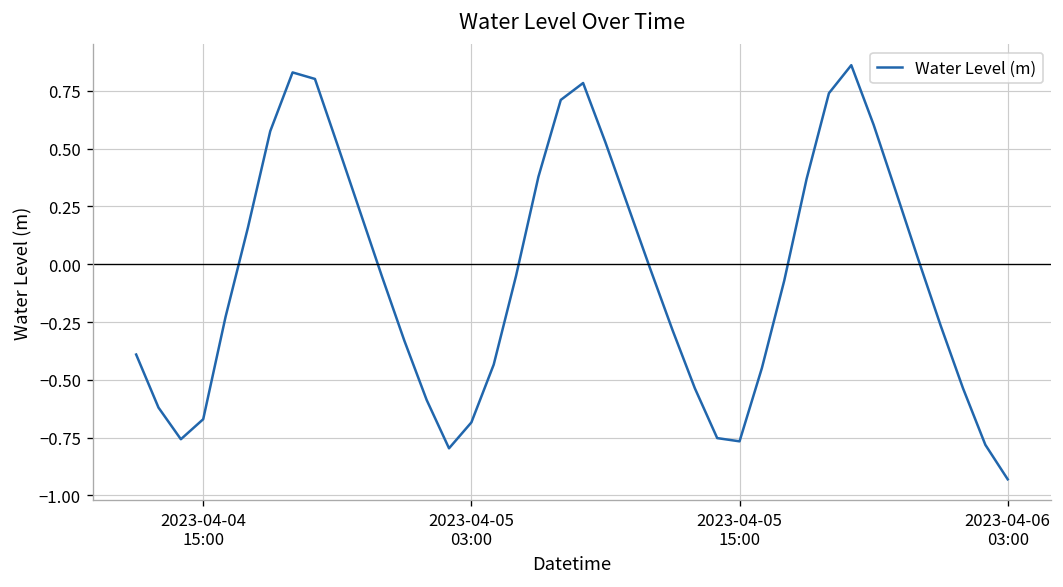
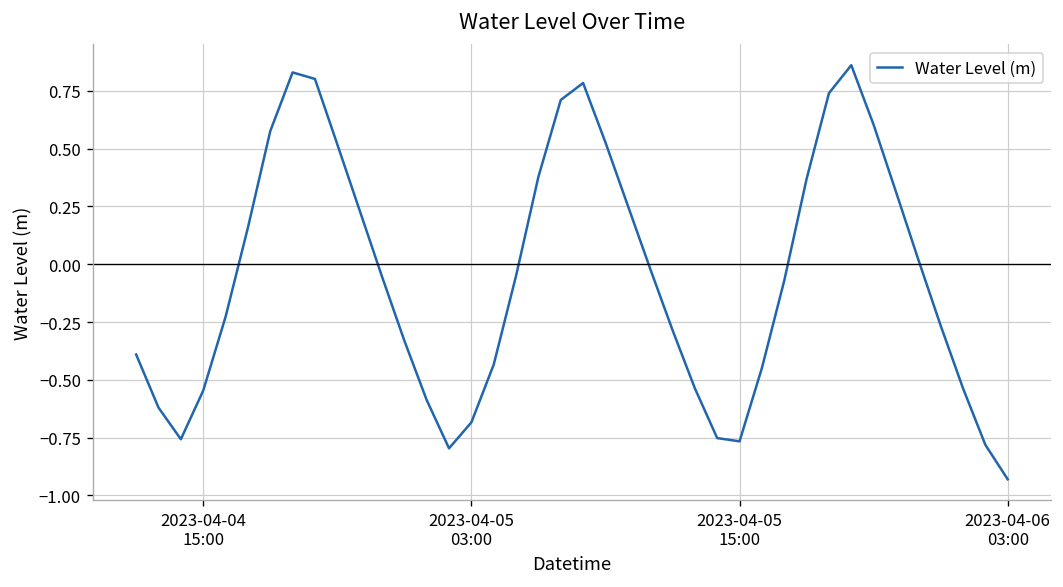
  {
-   "2023-04-04 15:00": -0.67,
+   "2023-04-04 15:00": -0.55,
    "2023-04-05 03:00": -0.68,
    "2023-04-05 15:00": -0.77,
    "2023-04-06 03:00": -0.93
  }
